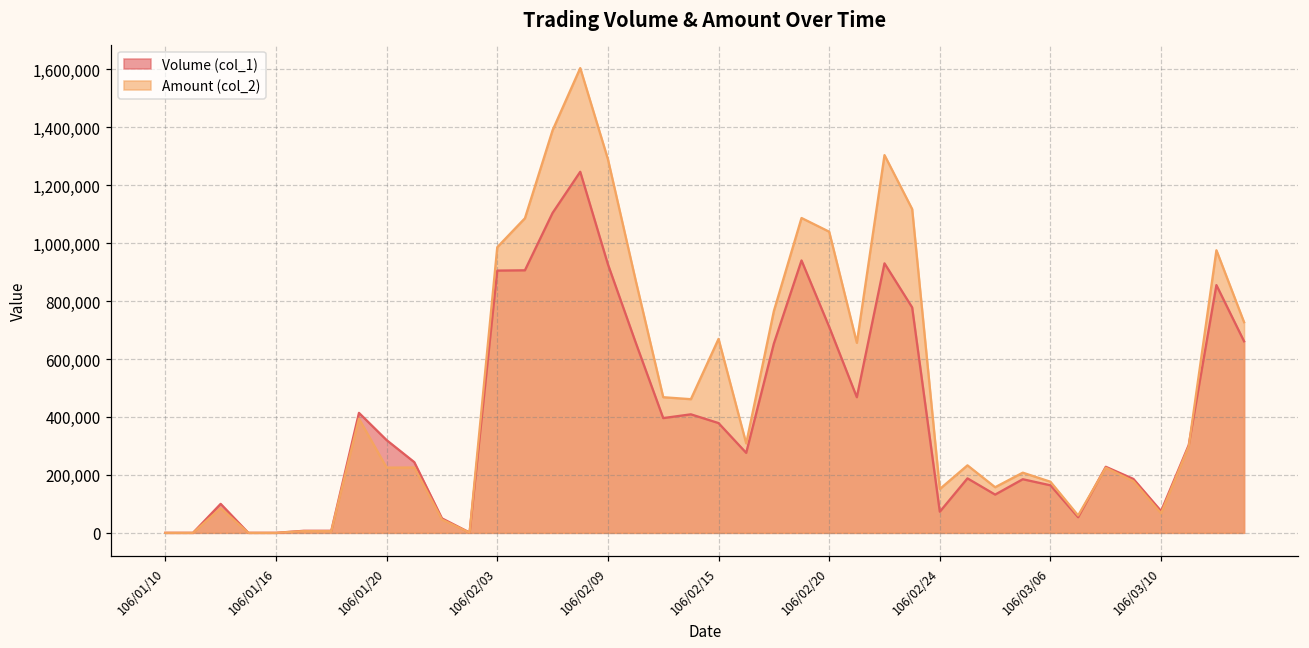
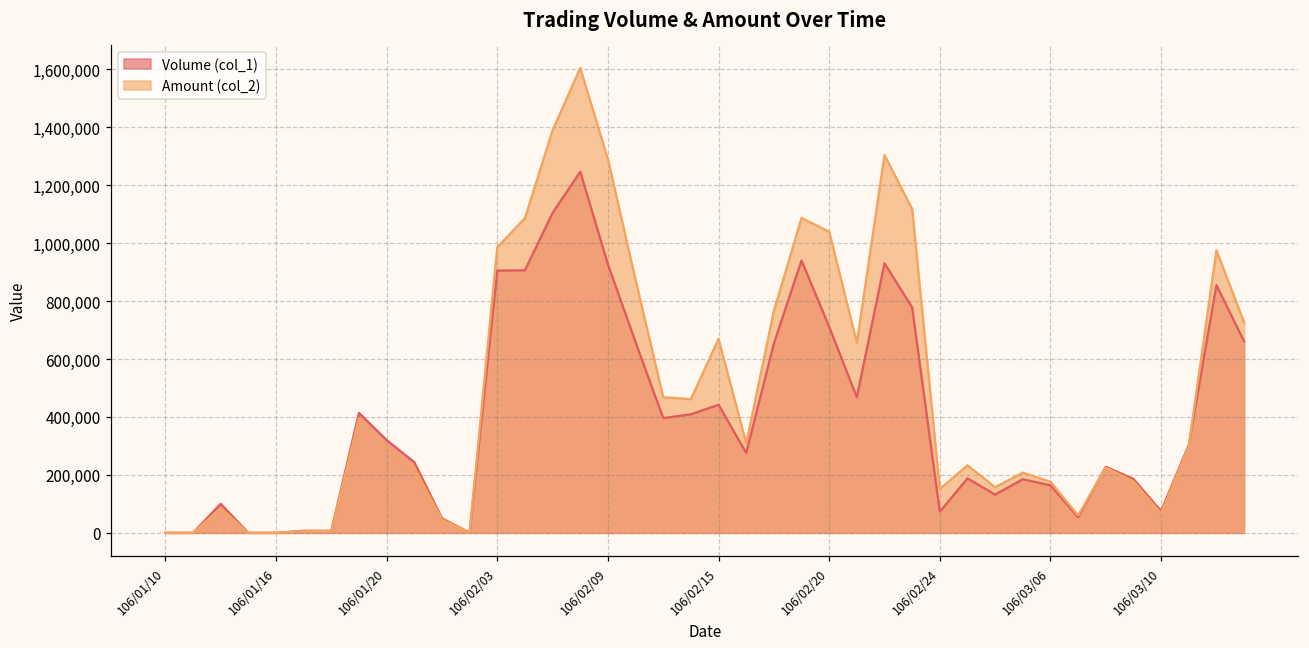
  {
    "Volume (col_1)": {
      "106/01/20": "320,000",
      "106/02/03": "910,000",
      "106/02/09": "930,000",
-     "106/02/15": "380,000",
+     "106/02/15": "440,000",
      "106/02/20": "710,000",
      "106/02/24": "70,000",
      "106/03/06": "160,000"
    },
    "Amount (col_2)": {
-     "106/01/20": "230,000",
+     "106/01/20": "300,000",
      "106/02/03": "990,000",
      "106/02/09": "1,290,000",
      "106/02/15": "670,000",
      "106/02/20": "1,040,000",
      "106/02/24": "150,000",
      "106/03/06": "180,000"
    }
  }
